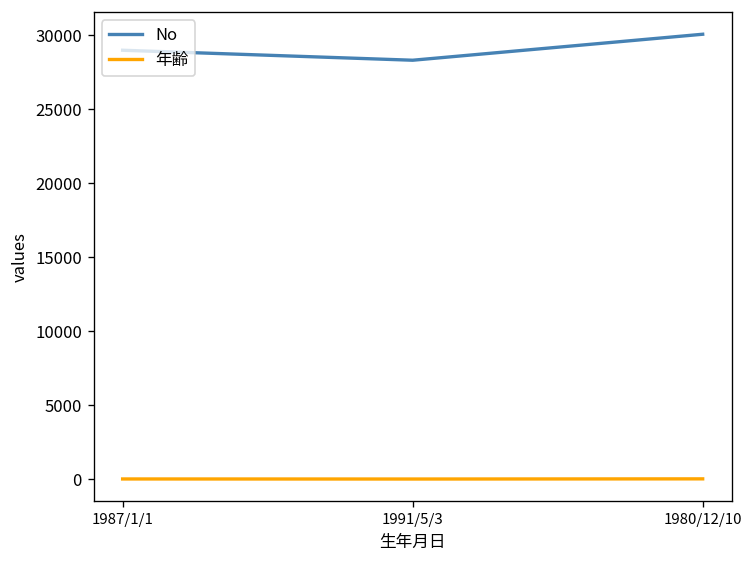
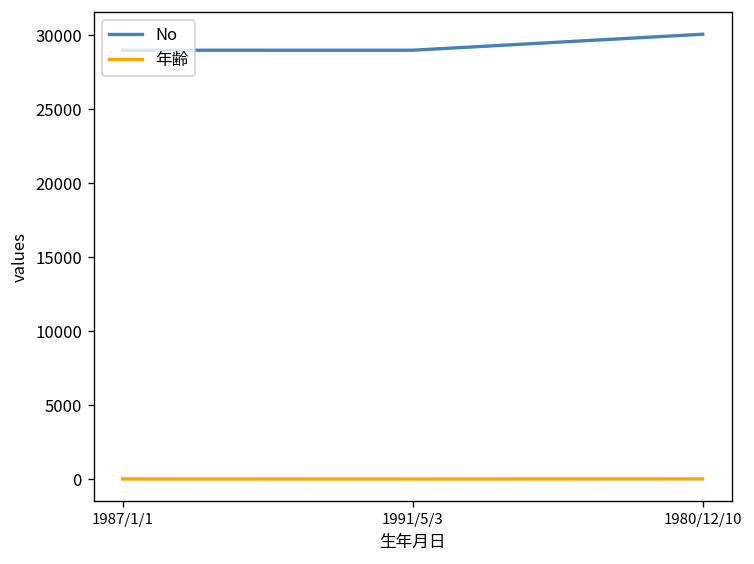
  {
    "No": {
-     "1991/5/3": 28300,
+     "1991/5/3": 29000,
      "1980/12/10": 30100
    },
    "年齢": {
      "1987/1/1": 0,
      "1991/5/3": 0,
      "1980/12/10": 0
    }
  }
